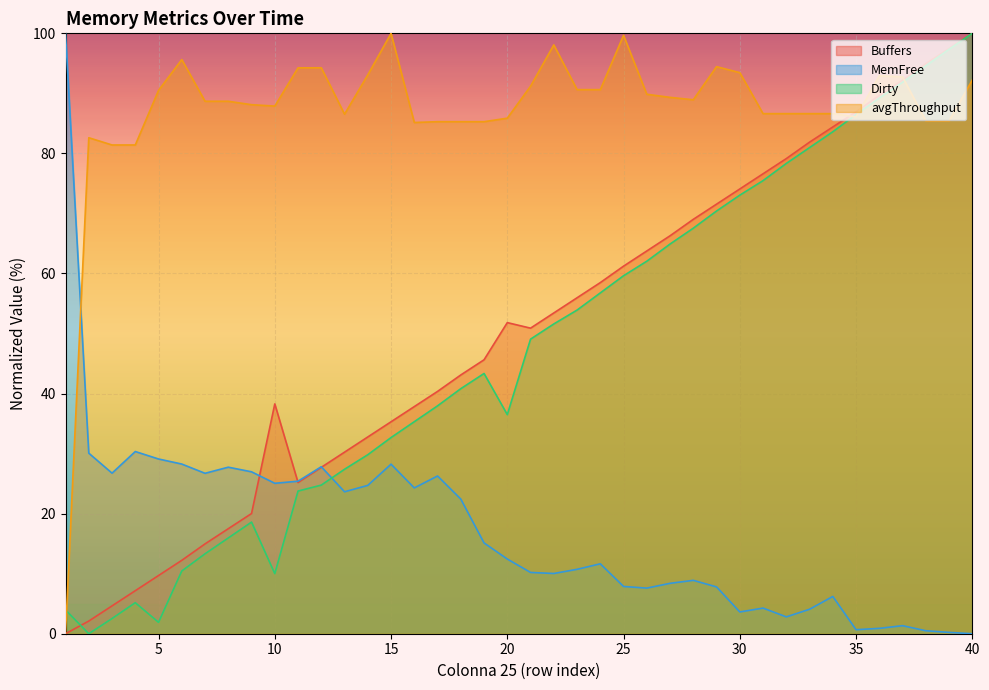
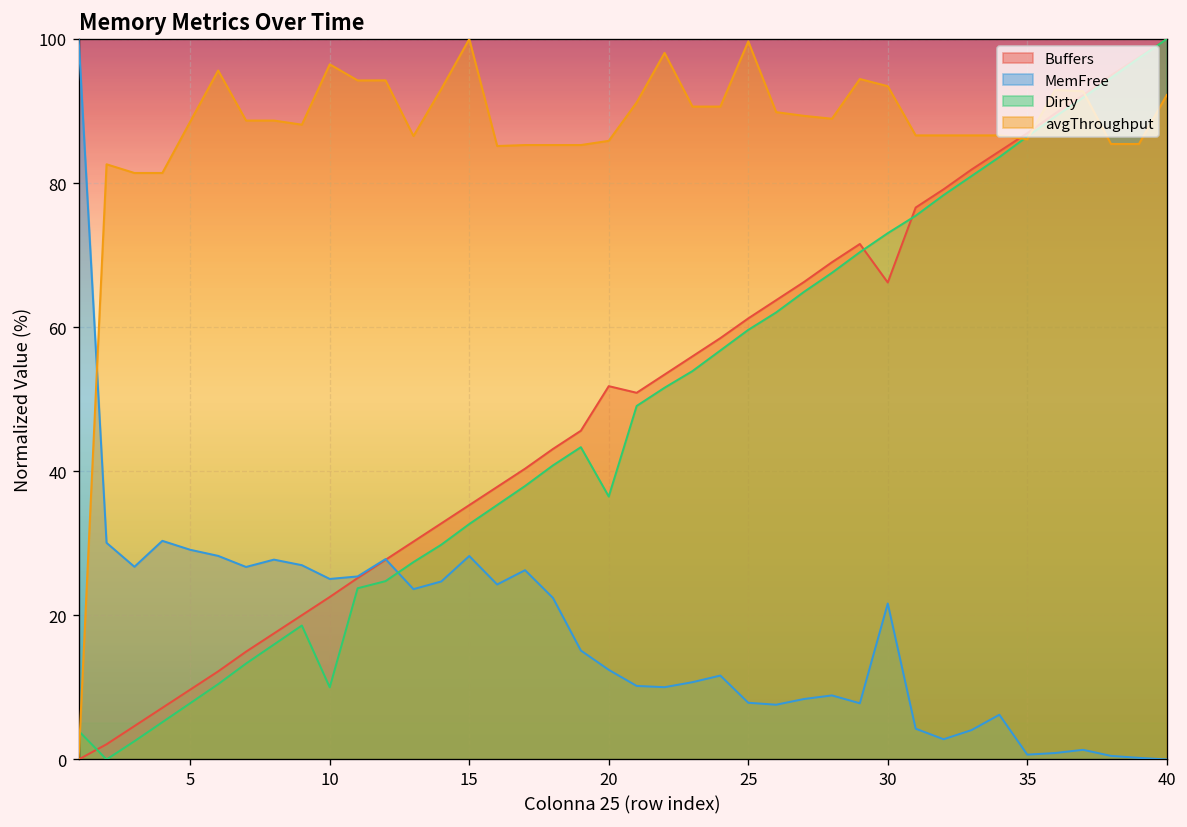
  {
    "Buffers": {
      "5": 10,
-     "10": 38,
+     "10": 23,
      "15": 35,
      "20": 52,
      "25": 61,
-     "30": 74
+     "30": 66
    },
    "MemFree": {
      "5": 29,
      "10": 25,
      "15": 28,
      "20": 12,
      "25": 8,
-     "30": 4,
+     "30": 22,
      "35": 1,
      "40": 0
    },
    "Dirty": {
-     "5": 2,
+     "5": 8,
      "10": 10,
      "15": 33,
      "20": 36,
      "25": 60,
      "30": 73
    },
    "avgThroughput": {
-     "5": 90,
-     "10": 88,
+     "5": 89,
+     "10": 96,
      "15": 100,
      "20": 86,
      "25": 100,
      "30": 93,
      "40": 92
    }
  }
